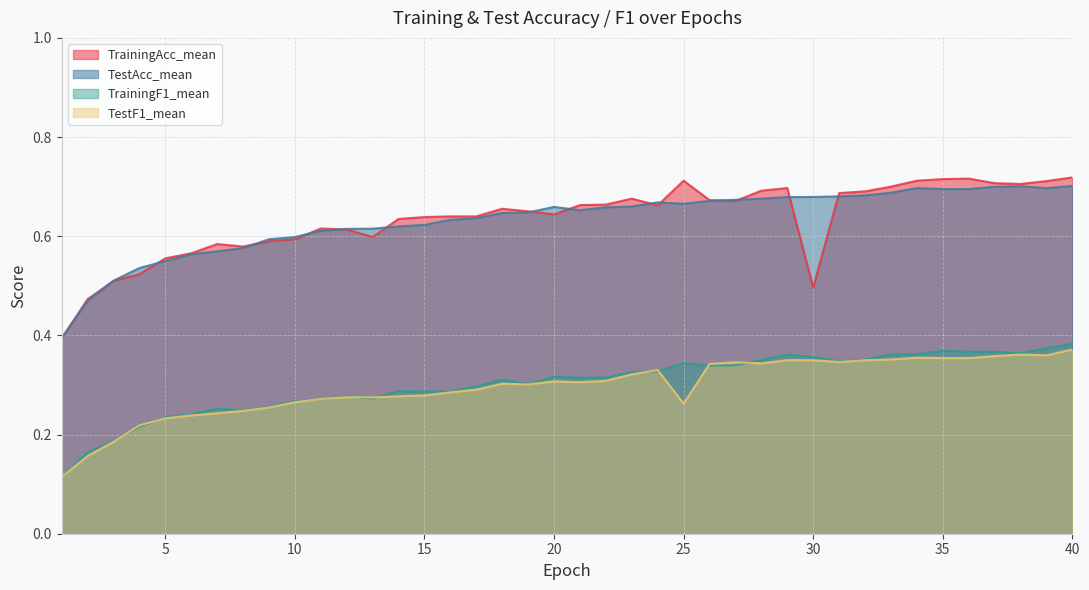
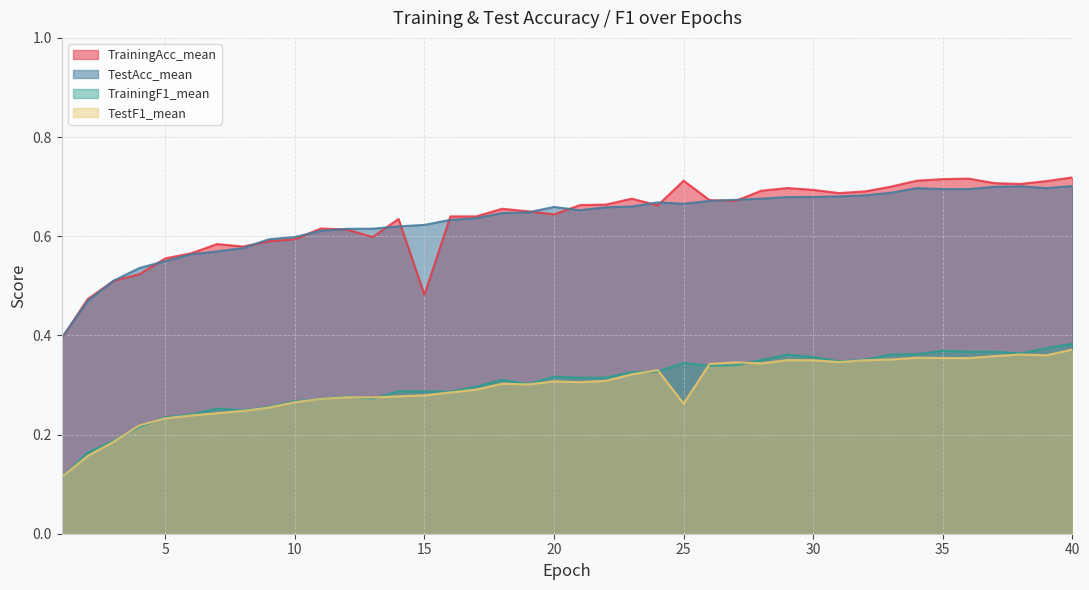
  {
    "TrainingAcc_mean": {
      "5": 0.56,
-     "15": 0.64,
+     "15": 0.48,
      "20": 0.64,
      "25": 0.71,
-     "30": 0.50,
+     "30": 0.69,
      "35": 0.72,
      "40": 0.72
    },
    "TestF1_mean": {
      "15": 0.28,
      "20": 0.31,
      "25": 0.26,
      "30": 0.35,
      "35": 0.35,
      "40": 0.37
    }
  }
